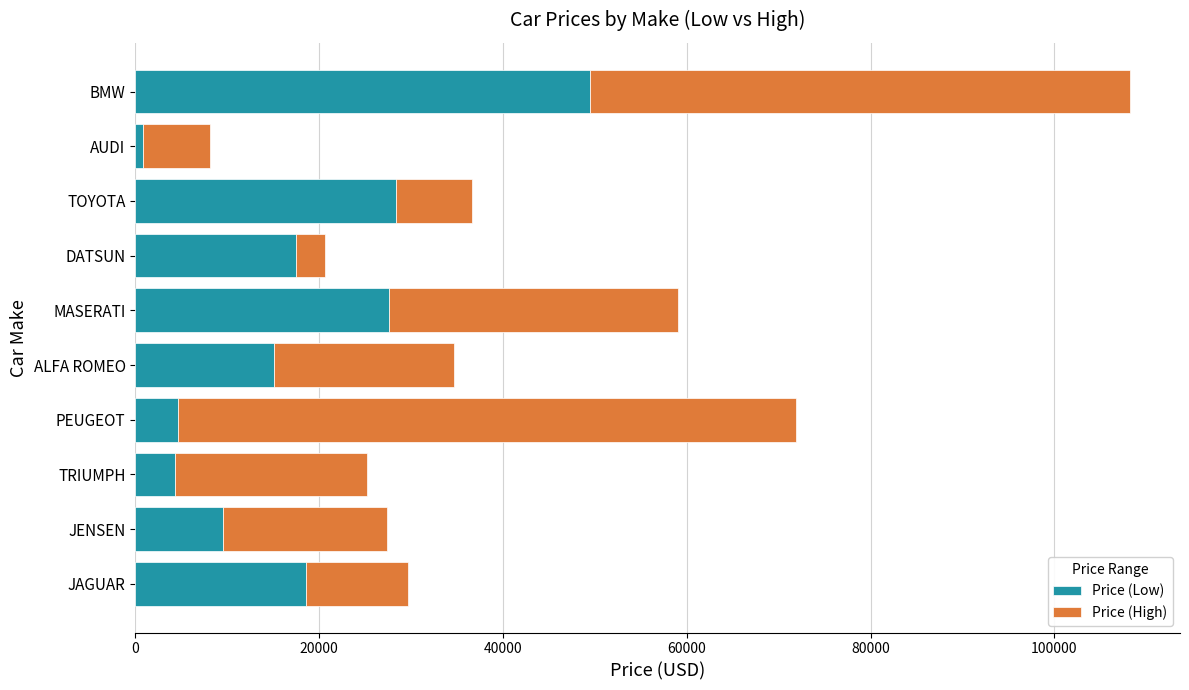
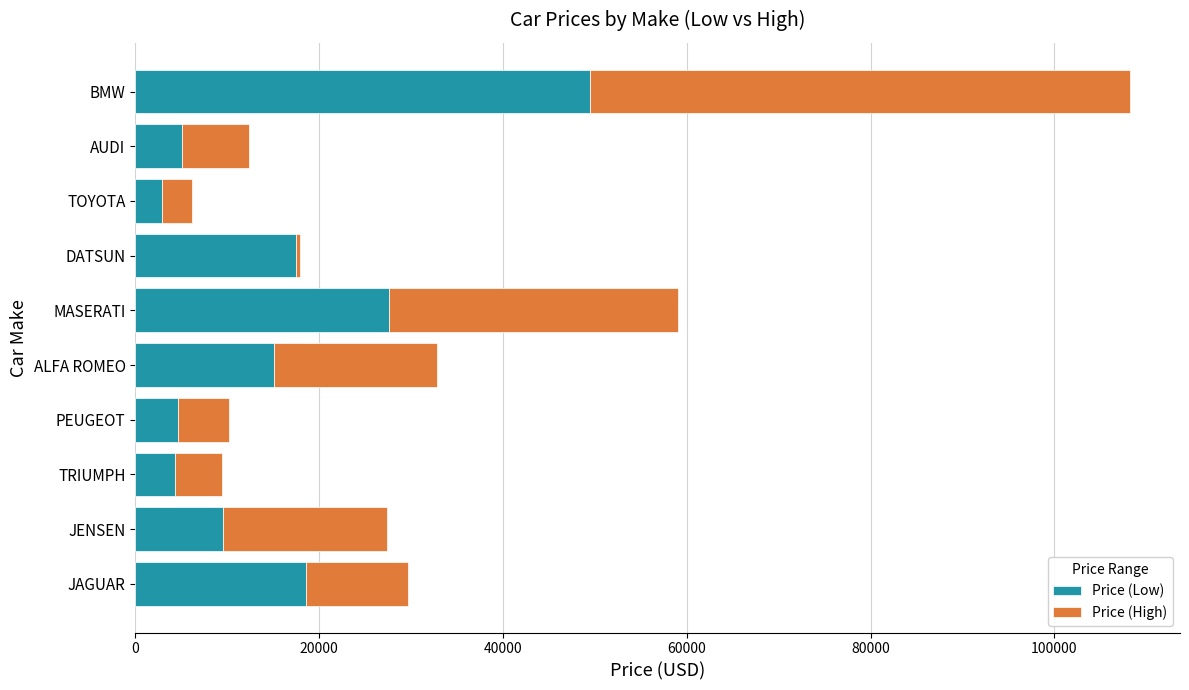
  {
    "Price (Low)": {
      "BMW": 50000,
-     "AUDI": 1000,
-     "TOYOTA": 28000,
+     "AUDI": 5000,
+     "TOYOTA": 3000,
      "DATSUN": 17000,
      "MASERATI": 28000,
      "ALFA ROMEO": 15000,
      "PEUGEOT": 5000,
      "TRIUMPH": 4000,
      "JENSEN": 10000,
      "JAGUAR": 19000
    },
    "Price (High)": {
      "BMW": 59000,
      "AUDI": 7000,
-     "TOYOTA": 8000,
-     "DATSUN": 3000,
+     "TOYOTA": 3000,
+     "DATSUN": 0,
      "MASERATI": 32000,
-     "ALFA ROMEO": 20000,
-     "PEUGEOT": 67000,
-     "TRIUMPH": 21000,
+     "ALFA ROMEO": 18000,
+     "PEUGEOT": 6000,
+     "TRIUMPH": 5000,
      "JENSEN": 18000,
      "JAGUAR": 11000
    }
  }
